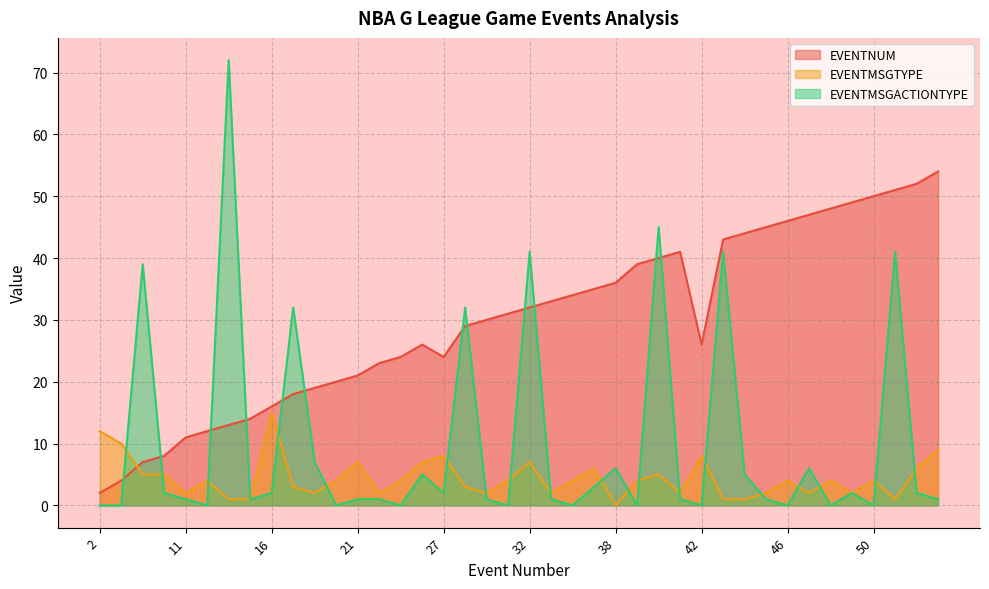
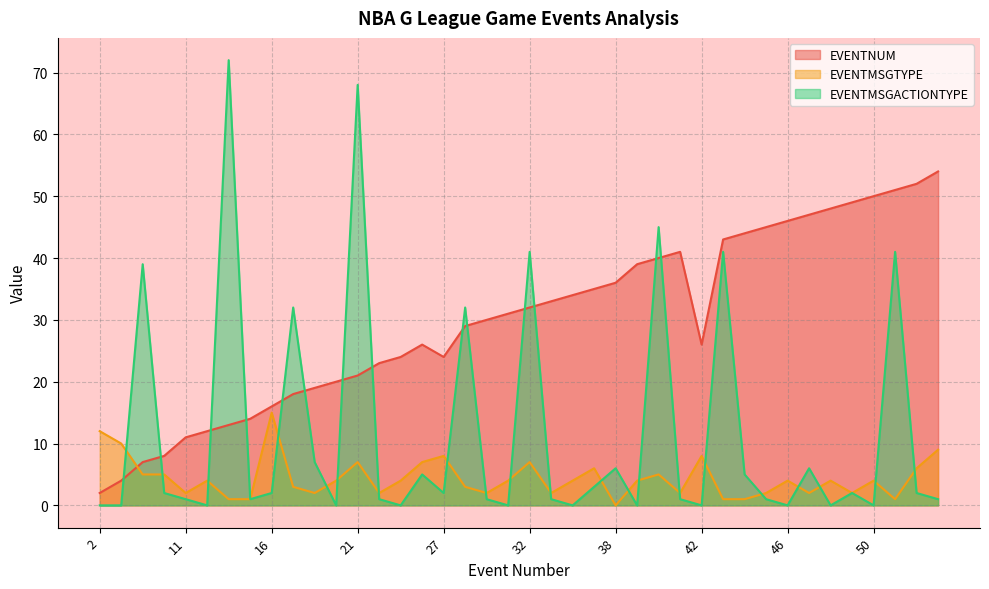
  {
    "EVENTNUM": {
      "2": 2,
      "11": 11,
      "16": 16,
      "21": 21,
      "27": 24,
      "32": 32,
      "38": 36,
      "42": 26,
      "46": 46,
      "50": 50
    },
    "EVENTMSGTYPE": {
      "2": 12,
      "11": 2,
      "16": 15,
      "21": 7,
      "27": 8,
      "32": 7,
      "38": 0,
      "42": 8,
      "46": 4,
      "50": 4
    },
    "EVENTMSGACTIONTYPE": {
      "2": 0,
      "11": 1,
      "16": 2,
-     "21": 1,
+     "21": 68,
      "27": 2,
      "32": 41,
      "38": 6,
      "42": 0,
      "46": 0,
      "50": 0
    }
  }
